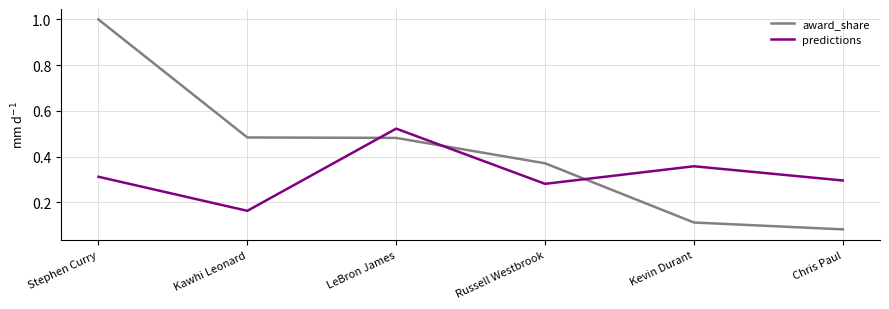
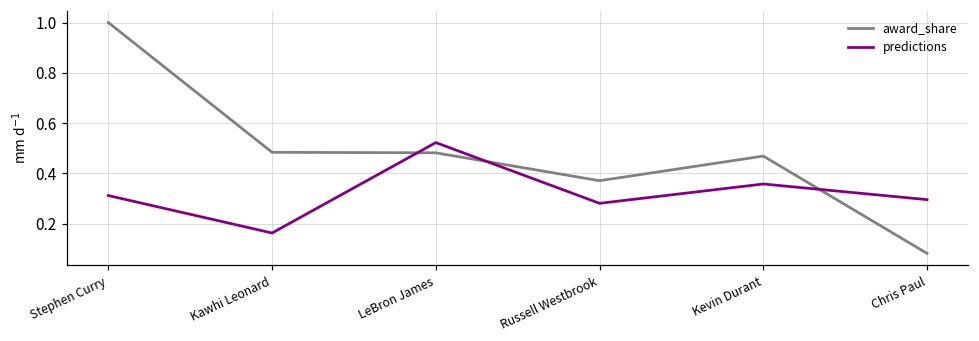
  {
    "award_share": {
      "Stephen Curry": 1.00,
      "Kawhi Leonard": 0.48,
      "LeBron James": 0.48,
      "Russell Westbrook": 0.37,
-     "Kevin Durant": 0.11,
+     "Kevin Durant": 0.47,
      "Chris Paul": 0.08
    },
    "predictions": {
      "Stephen Curry": 0.31,
      "Kawhi Leonard": 0.16,
      "LeBron James": 0.52,
      "Russell Westbrook": 0.28,
      "Kevin Durant": 0.36,
      "Chris Paul": 0.30
    }
  }
